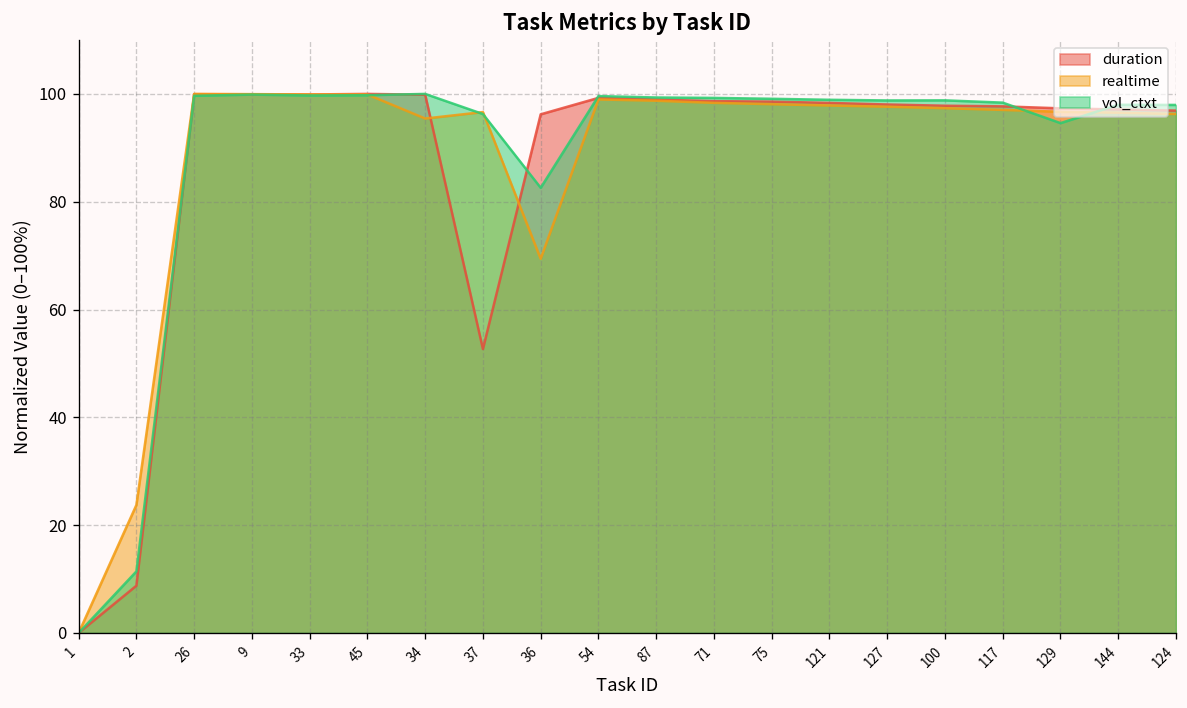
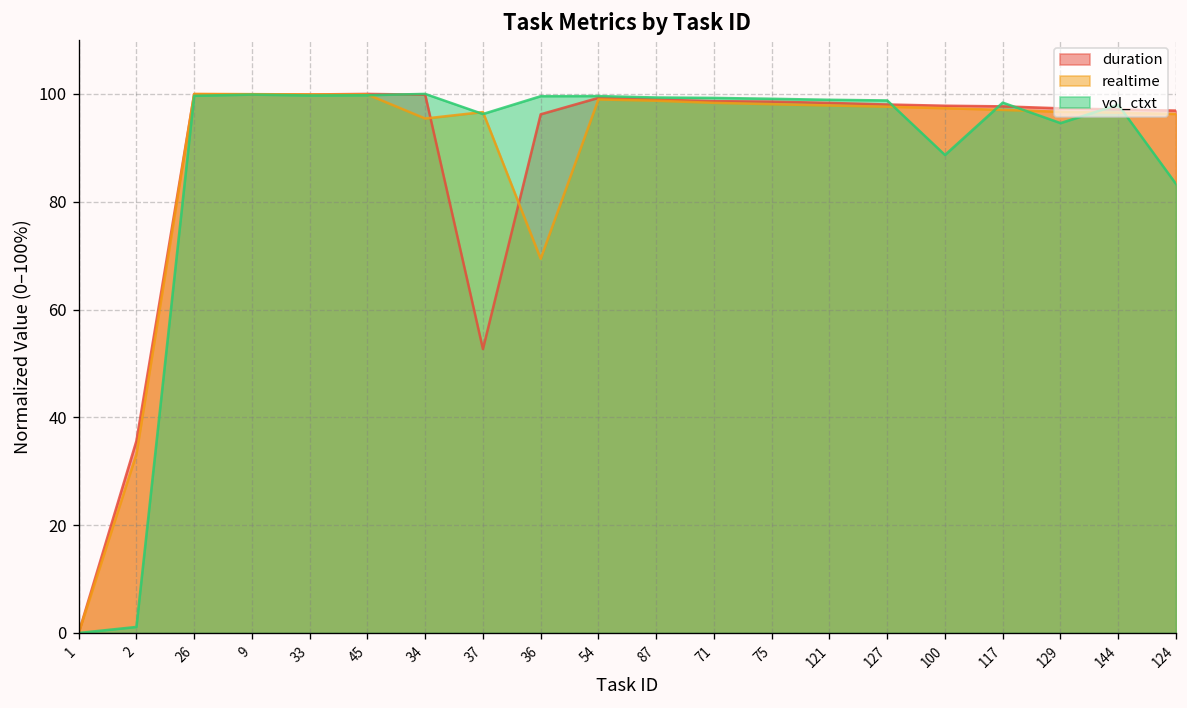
  {
    "duration": {
-     "2": 9,
+     "2": 36,
      "37": 53,
      "36": 96,
      "117": 98,
      "124": 97
    },
    "realtime": {
-     "2": 24,
+     "2": 33,
      "34": 95,
      "36": 69,
      "117": 97,
      "124": 96
    },
    "vol_ctxt": {
-     "2": 11,
-     "36": 83,
+     "2": 1,
+     "36": 100,
      "71": 99,
      "121": 99,
      "127": 99,
-     "100": 99,
+     "100": 89,
      "117": 98,
      "129": 95,
-     "124": 98
+     "124": 83
    }
  }
